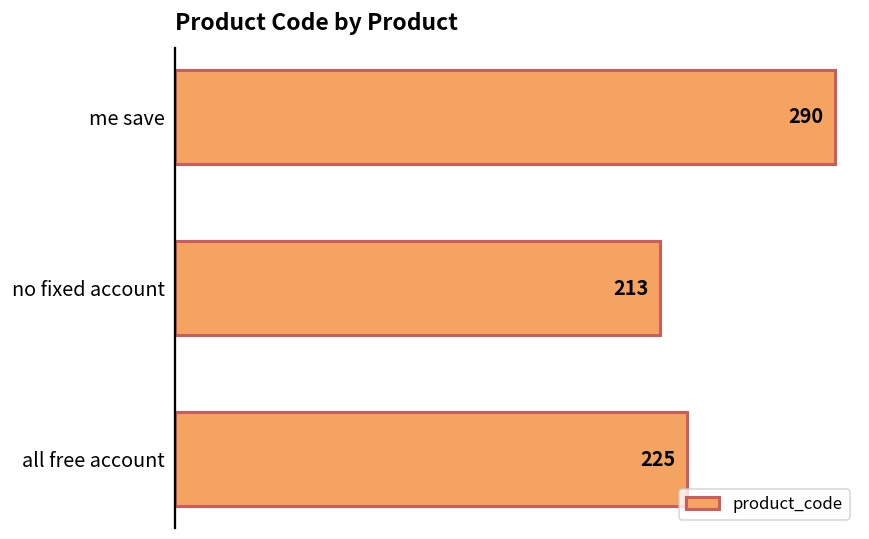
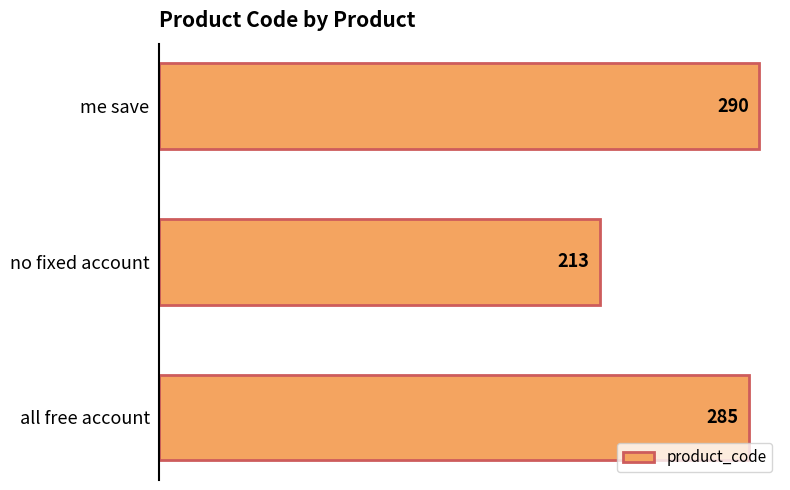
  {
    "me save": 290,
    "no fixed account": 213,
-   "all free account": 225
+   "all free account": 285
  }
